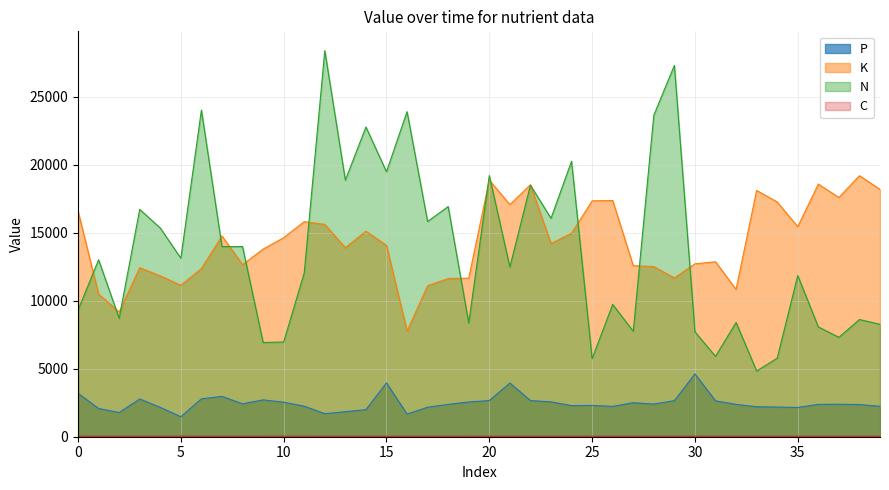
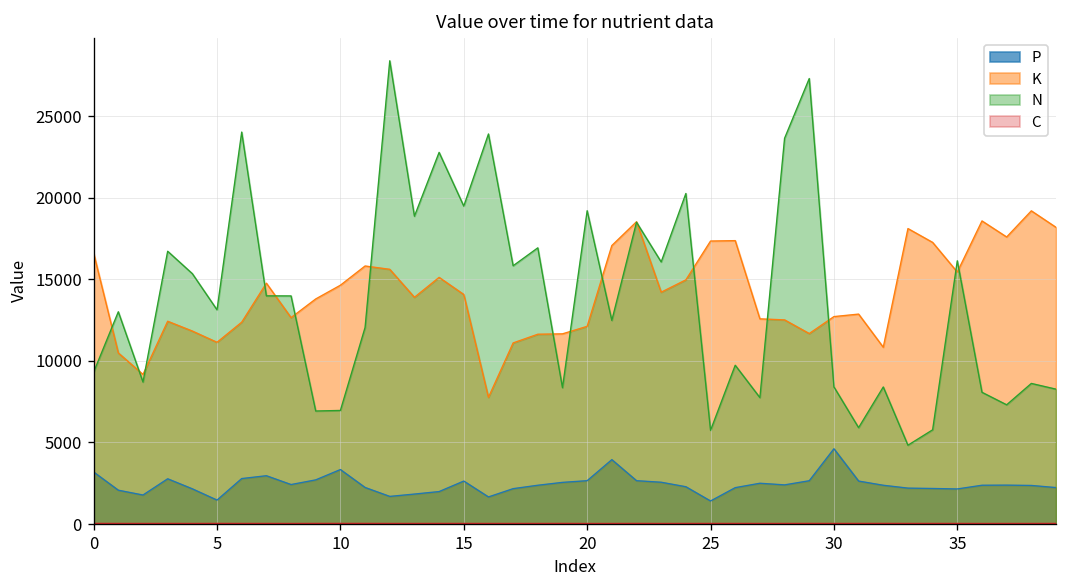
  {
    "P": {
      "0": 3200,
      "5": 1500,
-     "10": 2500,
-     "15": 4000,
+     "10": 3300,
+     "15": 2600,
      "20": 2700,
-     "25": 2300,
+     "25": 1400,
      "30": 4600,
      "35": 2200
    },
    "K": {
      "0": 16600,
      "5": 11100,
      "10": 14600,
      "15": 14100,
-     "20": 18900,
+     "20": 12100,
      "25": 17300,
      "30": 12700,
      "35": 15400
    },
    "N": {
      "0": 9300,
      "5": 13100,
      "10": 7000,
      "15": 19500,
      "20": 19200,
      "25": 5700,
-     "30": 7700,
-     "35": 11900
+     "30": 8400,
+     "35": 16100
    },
    "C": {
      "0": 0,
      "5": 0,
      "10": 0,
      "15": 0,
      "20": 0,
      "25": 0,
      "30": 0,
      "35": 0
    }
  }
